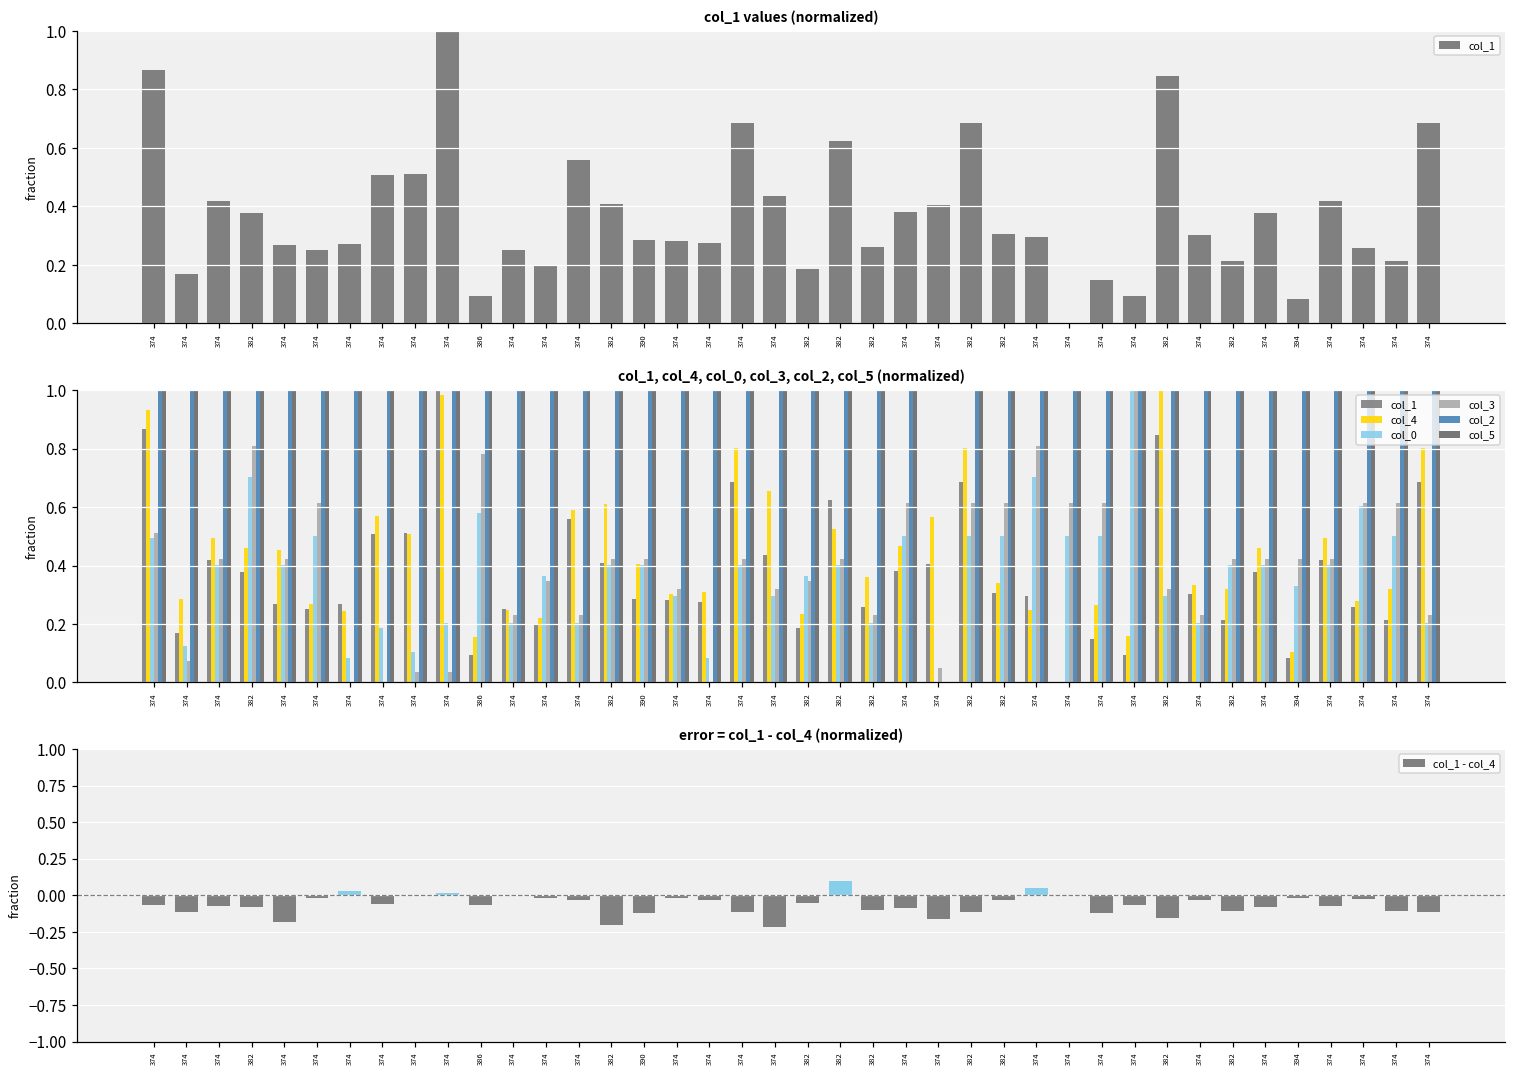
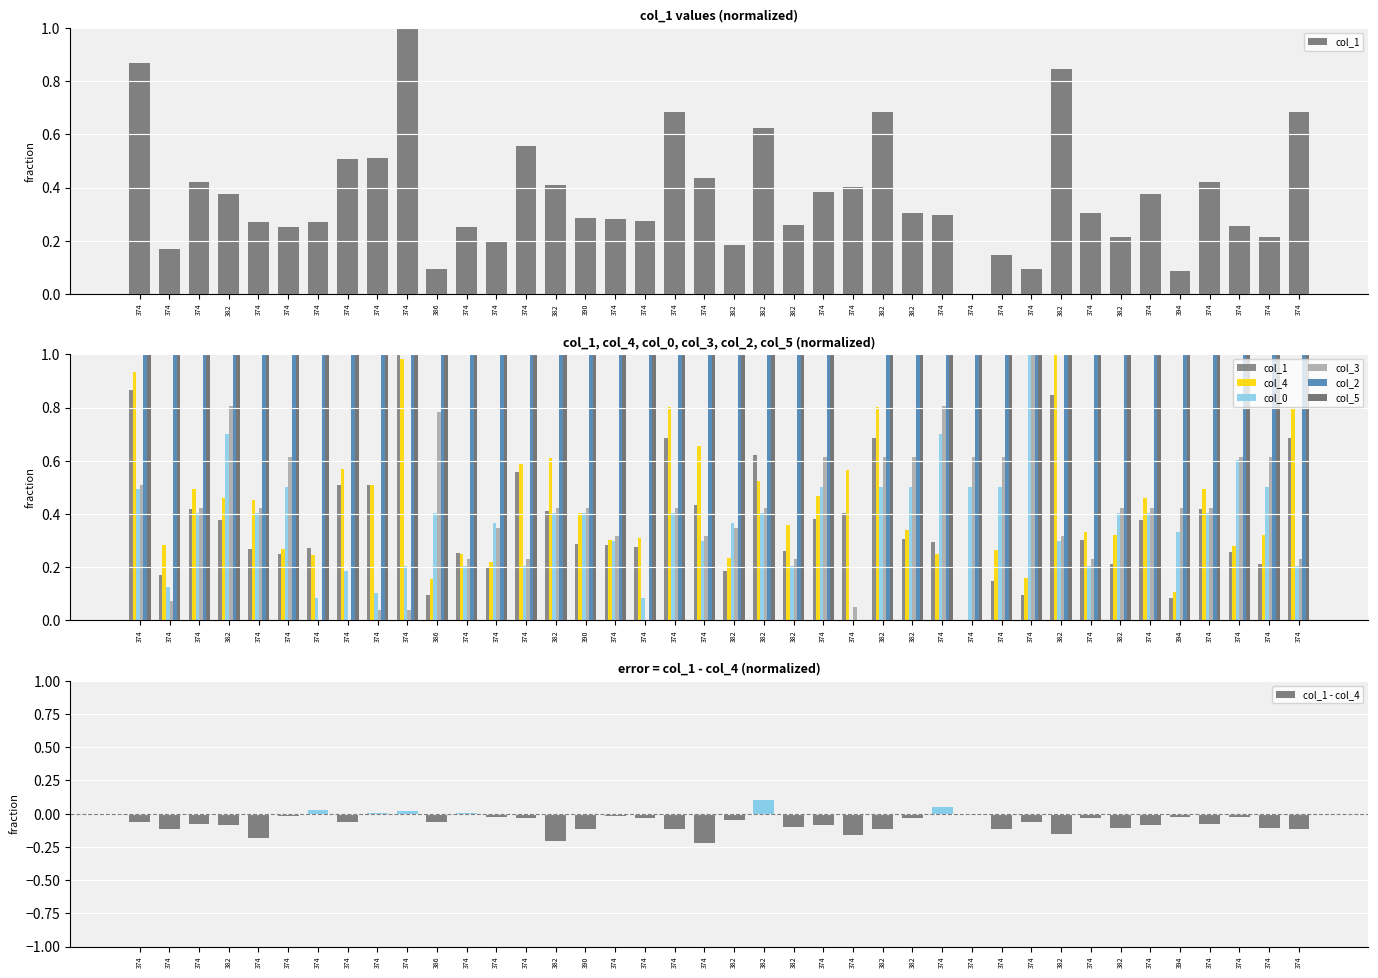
  {
    "col_1 values (normalized)": {
      "386": 0.09,
      "390": 0.29,
      "394": 0.08
    },
    "col_1, col_4, col_0, col_3, col_2, col_5 (normalized)": {
      "col_4": {
        "386": 0.16,
        "390": 0.41,
        "394": 0.11
      },
      "col_0": {
-       "386": 0.58,
+       "386": 0.40,
        "390": 0.40,
        "394": 0.33
      },
      "col_3": {
        "386": 0.78,
        "390": 0.42,
        "394": 0.42
      },
      "col_2": {
        "386": 1.00,
        "390": 1.00,
        "394": 1.00
      }
    },
    "error = col_1 - col_4 (normalized)": {
      "386": -0.06,
      "390": -0.12,
      "394": -0.02
    }
  }
